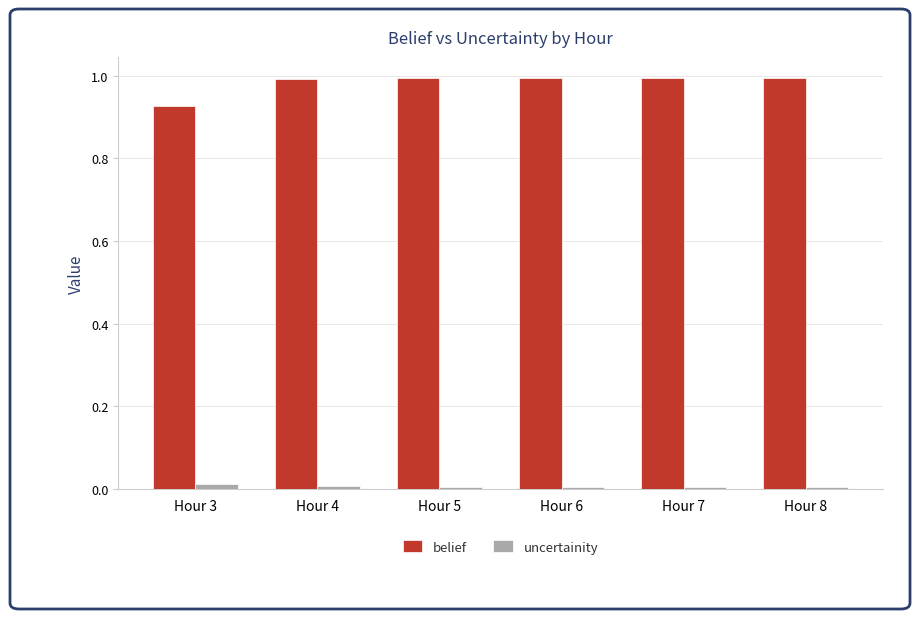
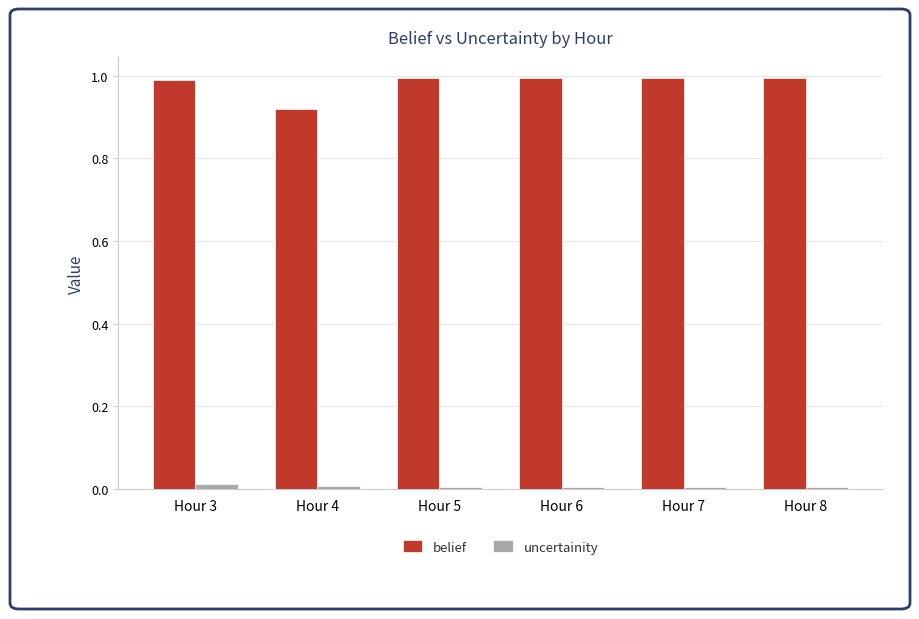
  {
    "belief": {
-     "Hour 3": 0.93,
-     "Hour 4": 0.99,
+     "Hour 3": 0.99,
+     "Hour 4": 0.92,
      "Hour 5": 0.99,
      "Hour 6": 1.00,
      "Hour 7": 0.99,
      "Hour 8": 0.99
    },
    "uncertainity": {
      "Hour 3": 0.01,
      "Hour 4": 0.01
    }
  }
